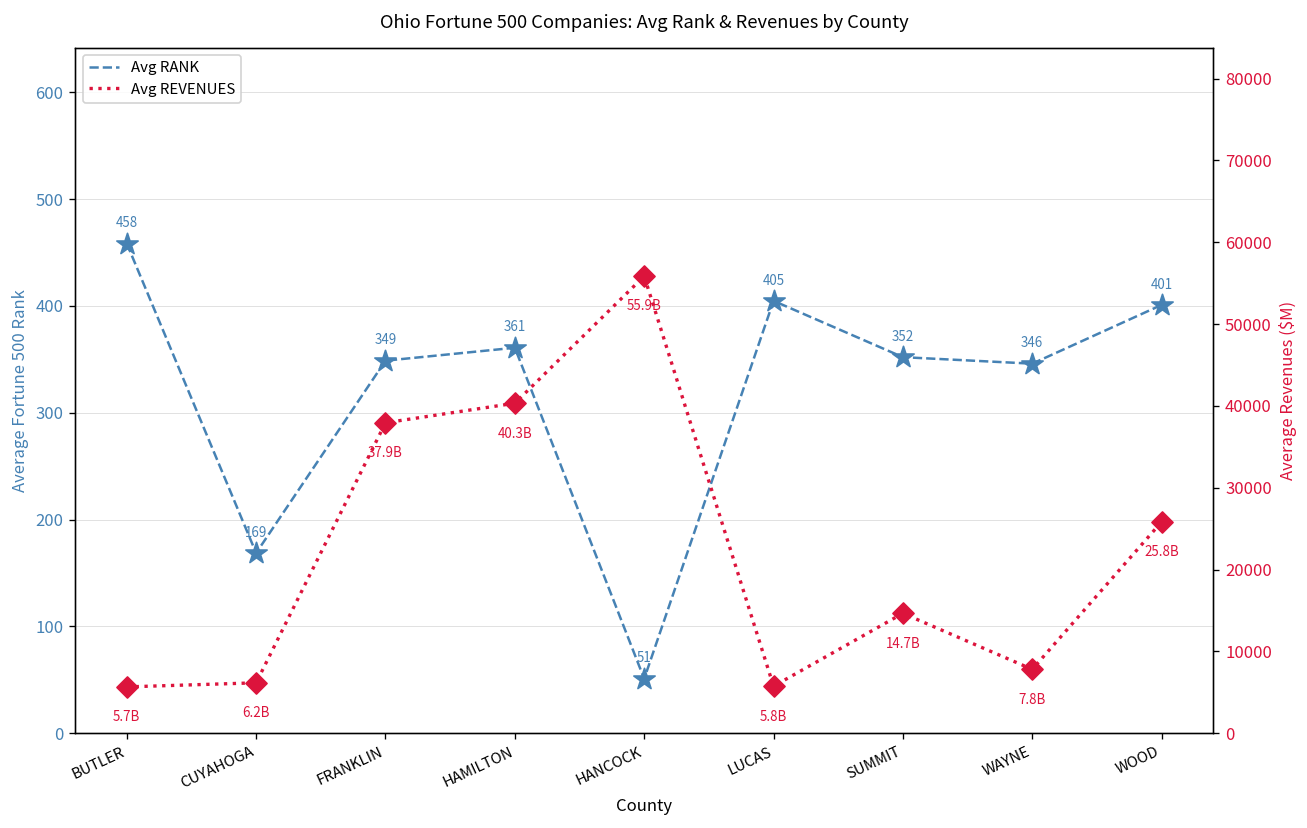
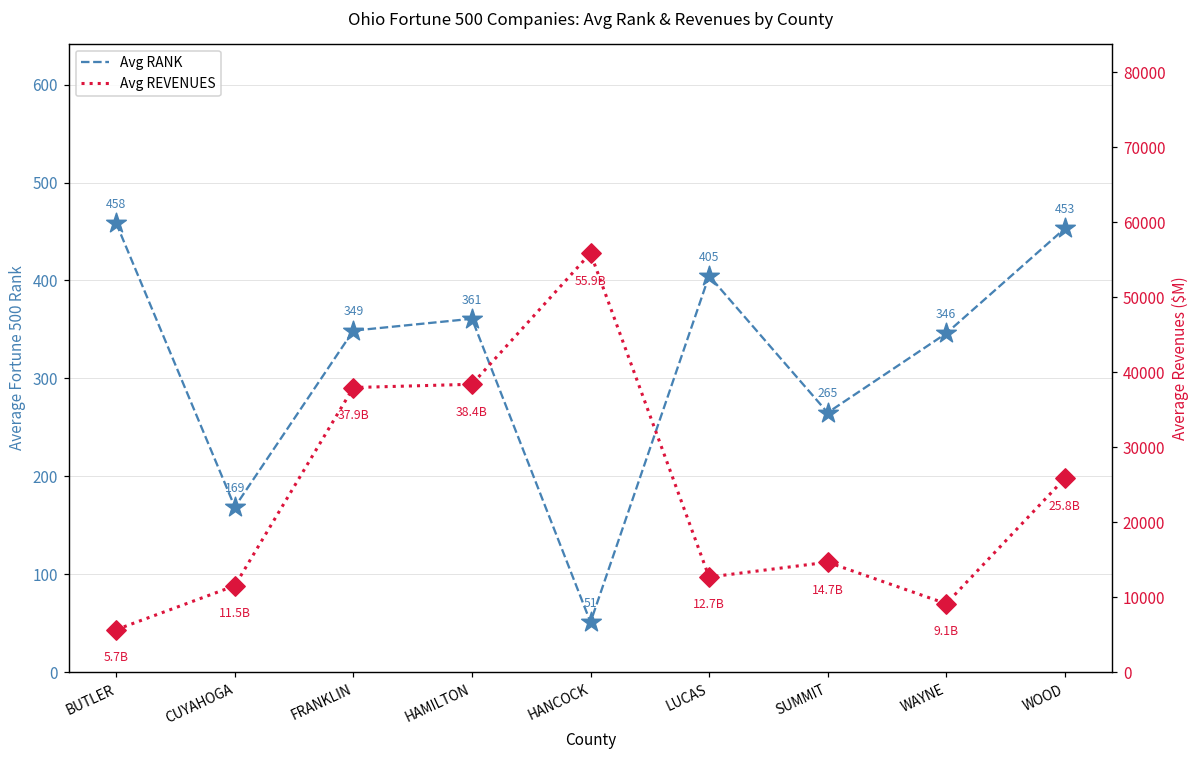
  {
    "Avg RANK": {
      "BUTLER": "458",
      "CUYAHOGA": "169",
      "FRANKLIN": "349",
      "HAMILTON": "361",
      "HANCOCK": "51",
      "LUCAS": "405",
-     "SUMMIT": "352",
+     "SUMMIT": "265",
      "WAYNE": "346",
-     "WOOD": "401"
+     "WOOD": "453"
    },
    "Avg REVENUES": {
      "BUTLER": "5.7B",
-     "CUYAHOGA": "6.2B",
+     "CUYAHOGA": "11.5B",
      "FRANKLIN": "37.9B",
-     "HAMILTON": "40.3B",
+     "HAMILTON": "38.4B",
      "HANCOCK": "55.9B",
-     "LUCAS": "5.8B",
+     "LUCAS": "12.7B",
      "SUMMIT": "14.7B",
-     "WAYNE": "7.8B",
+     "WAYNE": "9.1B",
      "WOOD": "25.8B"
    }
  }
